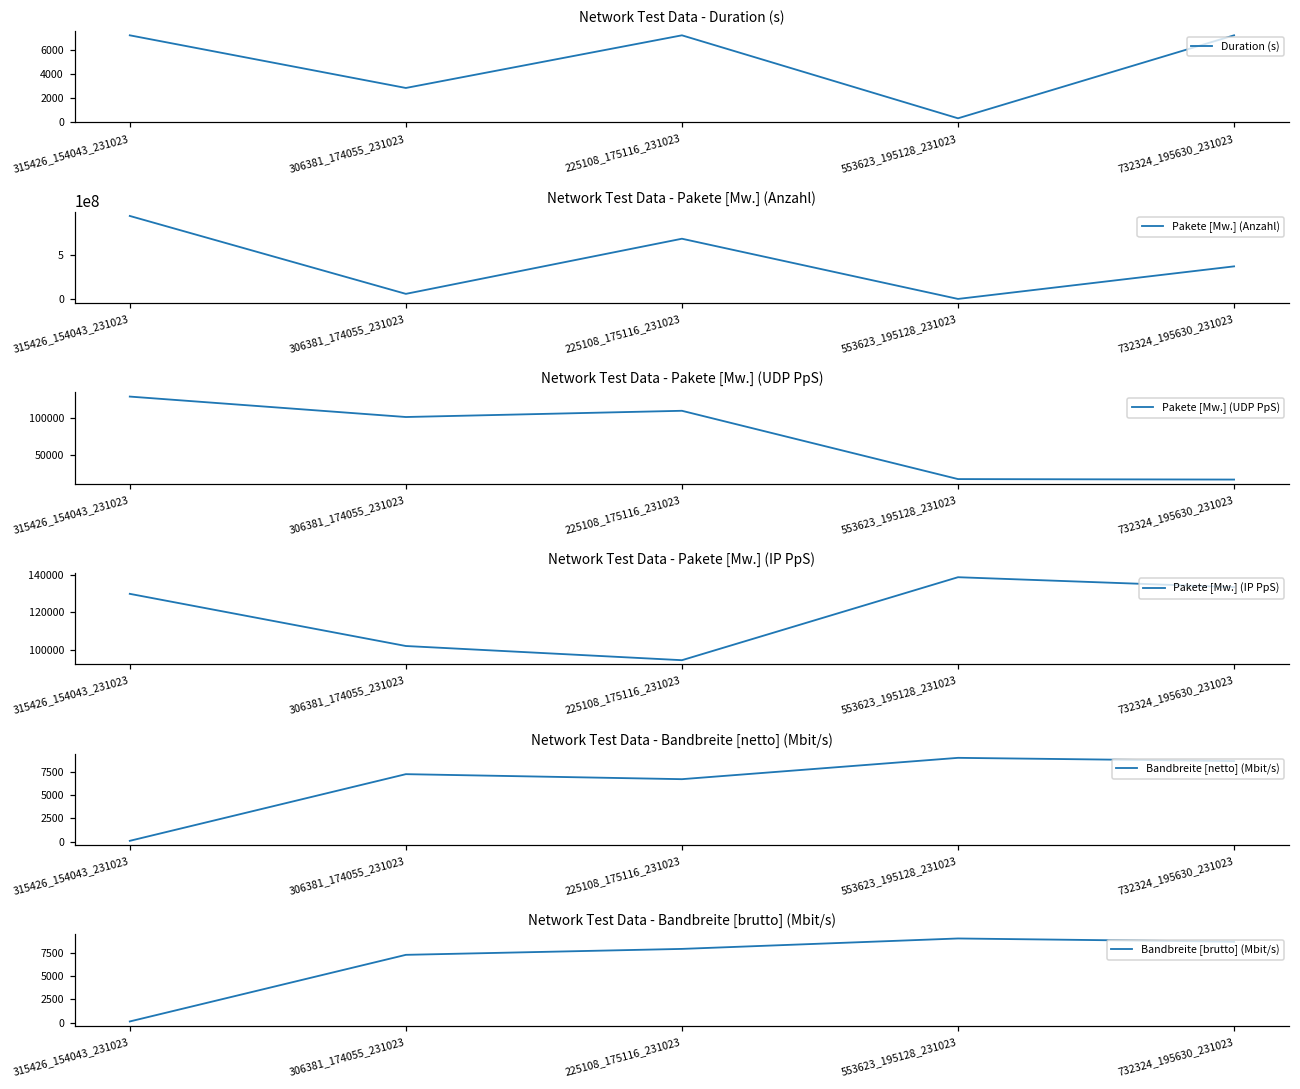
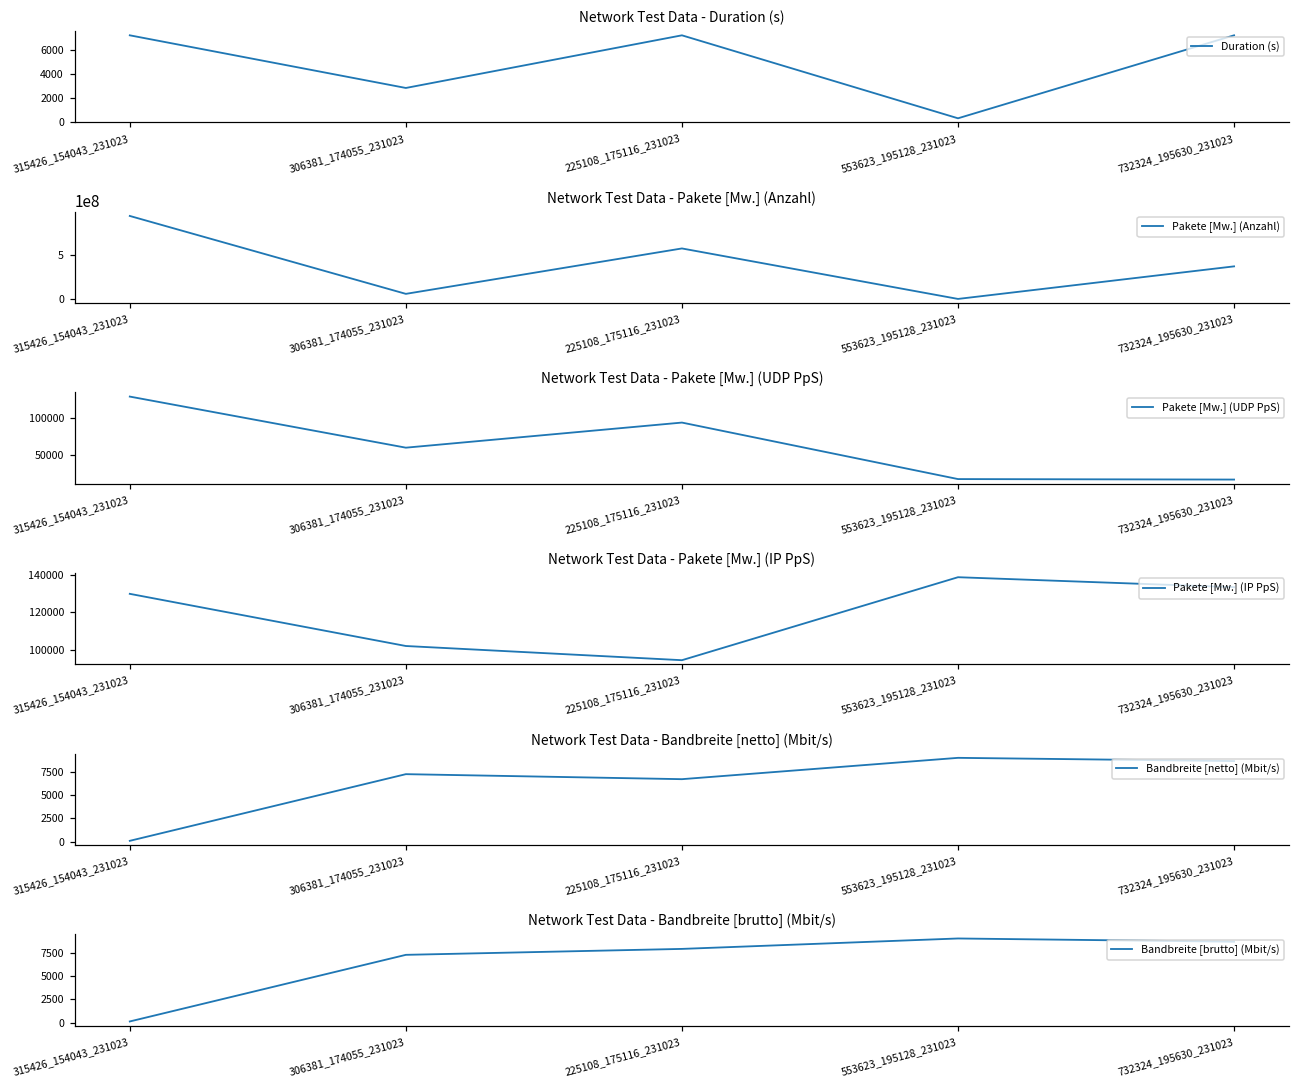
  {
    "Network Test Data - Duration (s)": {
      "315426_154043_231023": 7200,
      "306381_174055_231023": 2800,
      "225108_175116_231023": 7200,
      "553623_195128_231023": 300,
      "732324_195630_231023": 7200
    },
    "Network Test Data - Pakete [Mw.] (Anzahl)": {
      "315426_154043_231023": 900000000,
      "306381_174055_231023": 100000000,
-     "225108_175116_231023": 700000000,
+     "225108_175116_231023": 600000000,
      "553623_195128_231023": 0,
      "732324_195630_231023": 400000000
    },
    "Network Test Data - Pakete [Mw.] (UDP PpS)": {
      "315426_154043_231023": 130000,
-     "306381_174055_231023": 100000,
-     "225108_175116_231023": 110000,
+     "306381_174055_231023": 60000,
+     "225108_175116_231023": 90000,
      "553623_195128_231023": 20000,
      "732324_195630_231023": 20000
    },
    "Network Test Data - Pakete [Mw.] (IP PpS)": {
      "315426_154043_231023": 130000,
      "306381_174055_231023": 102000,
      "225108_175116_231023": 94000,
      "553623_195128_231023": 139000
    },
    "Network Test Data - Bandbreite [netto] (Mbit/s)": {
      "315426_154043_231023": 0,
      "306381_174055_231023": 7000,
      "225108_175116_231023": 7000,
      "553623_195128_231023": 9000
    },
    "Network Test Data - Bandbreite [brutto] (Mbit/s)": {
      "315426_154043_231023": 0,
      "306381_174055_231023": 7000,
      "225108_175116_231023": 8000,
      "553623_195128_231023": 9000
    }
  }
